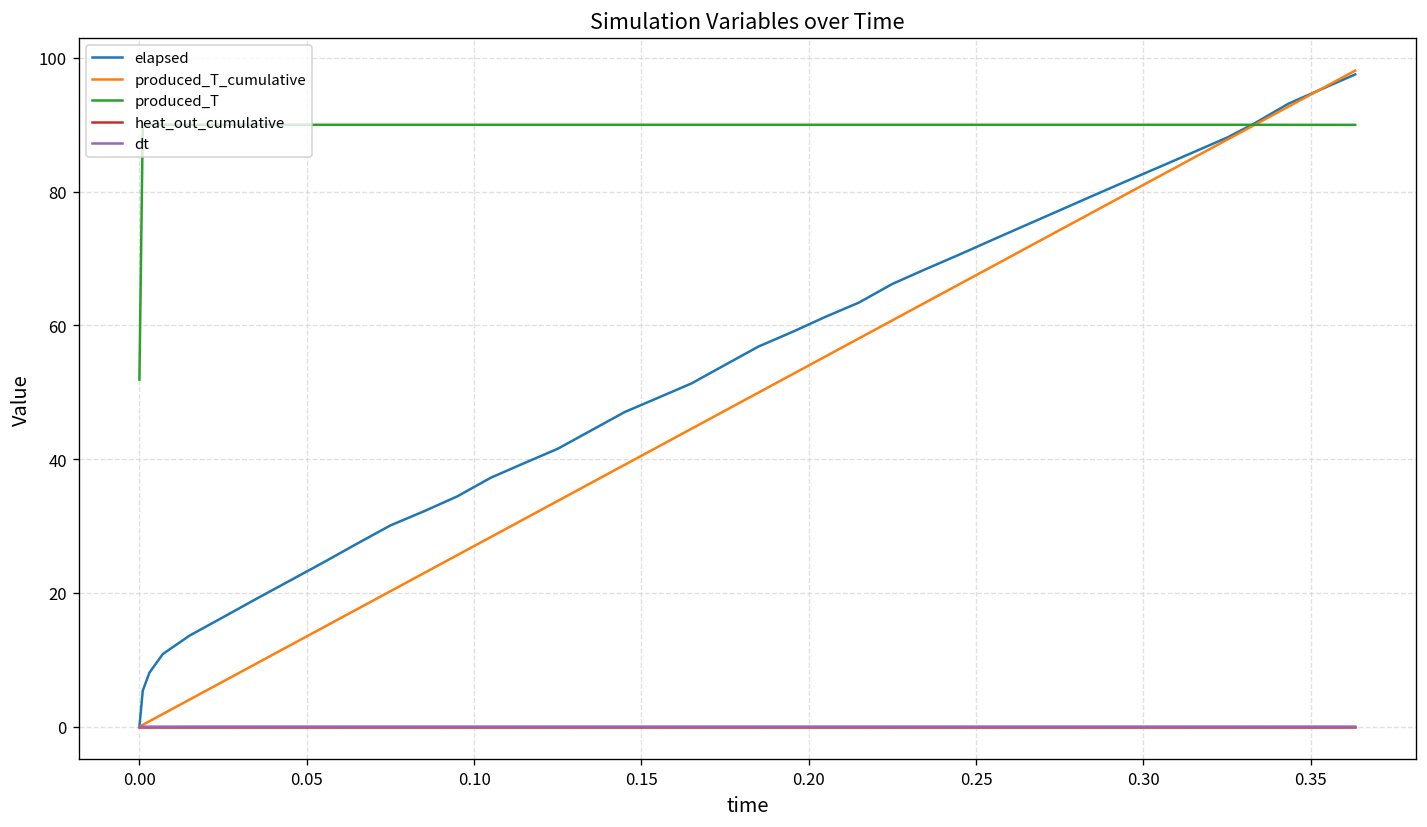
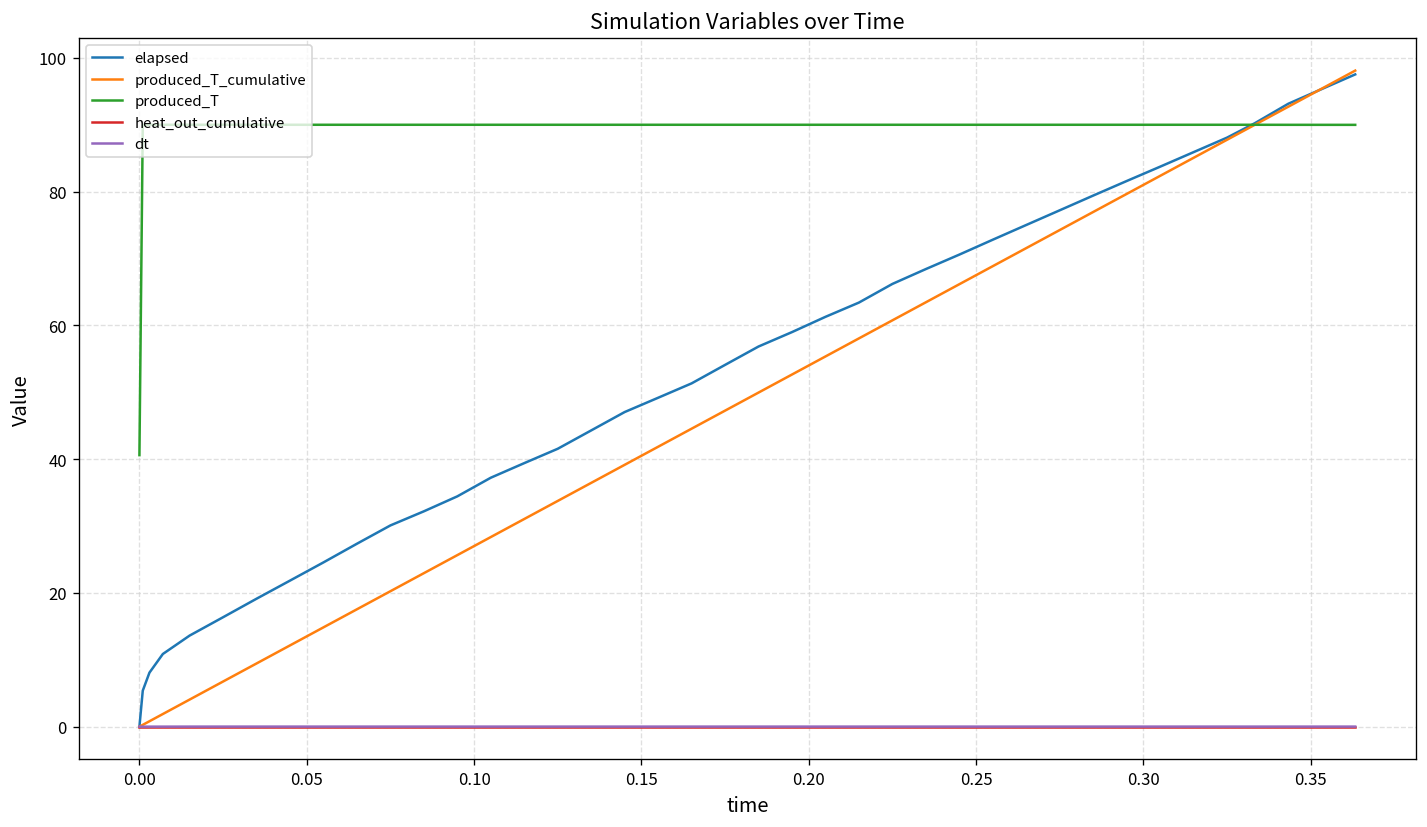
  {
    "produced_T": {
-     "0.00": 52
+     "0.00": 41
    }
  }
